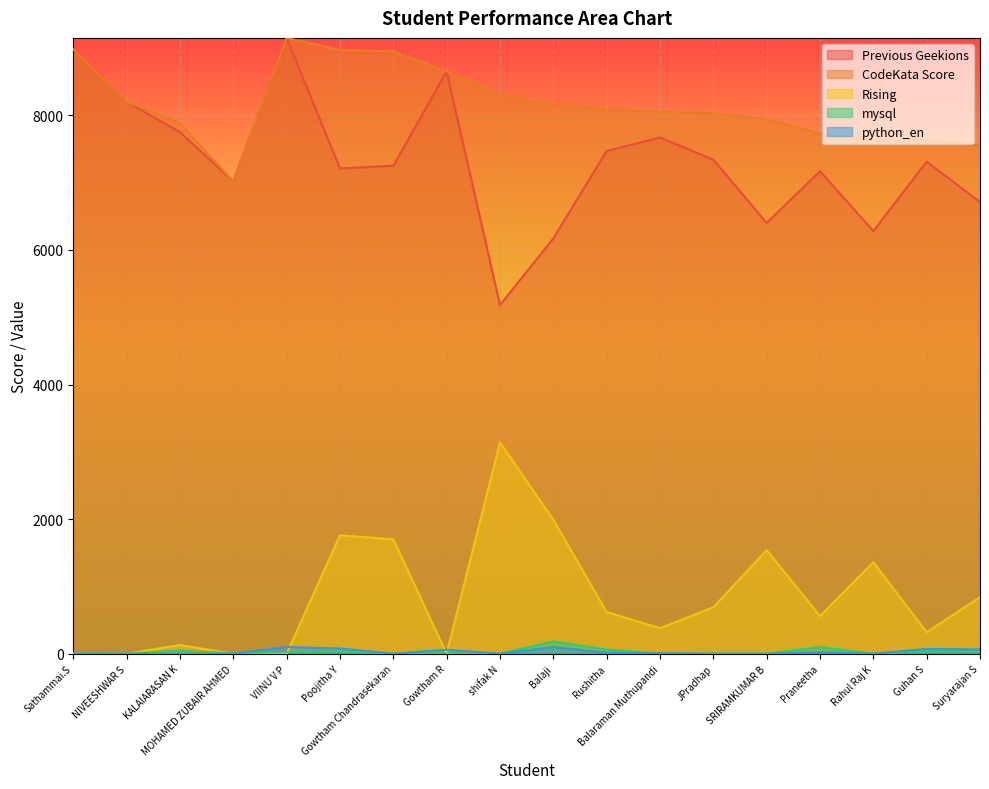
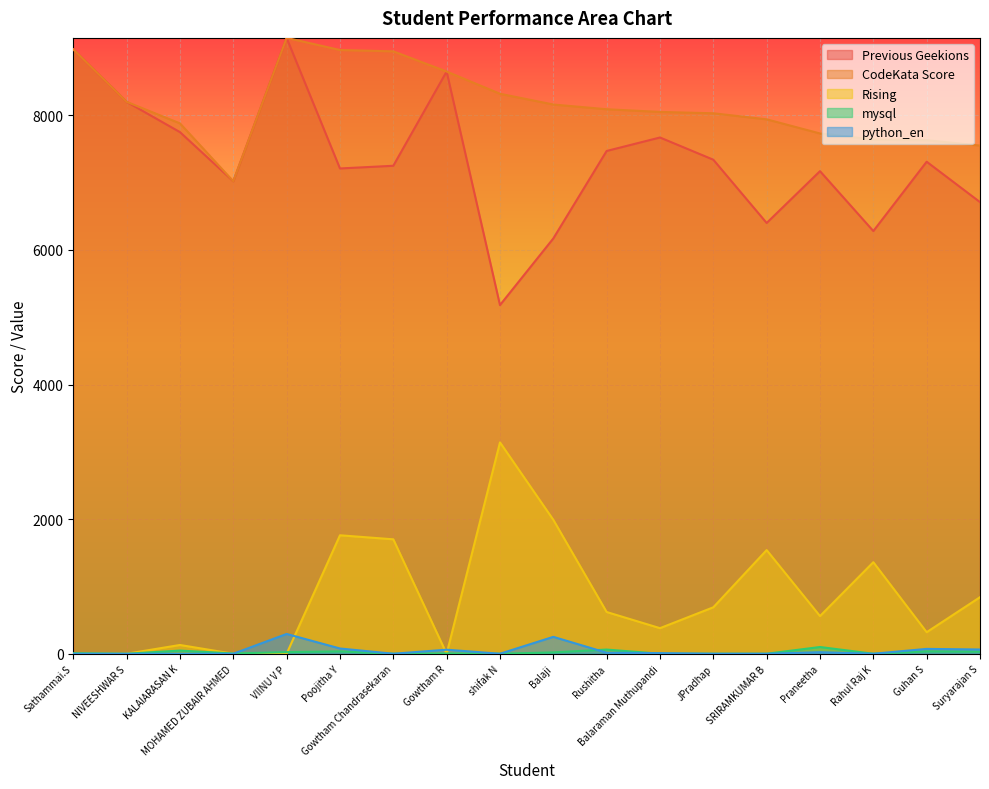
  {
    "mysql": {
      "KALAIARASAN K": 0,
      "Poojitha Y": 0,
-     "Balaji": 200,
+     "Balaji": 0,
      "Rushitha": 100,
      "Praneetha": 100
    },
    "python_en": {
      "KALAIARASAN K": 0,
-     "VIINU V P": 100,
+     "VIINU V P": 300,
      "Poojitha Y": 100,
      "Gowtham R": 100,
-     "Balaji": 100,
+     "Balaji": 300,
      "Rushitha": 0,
      "Praneetha": 0
    }
  }
